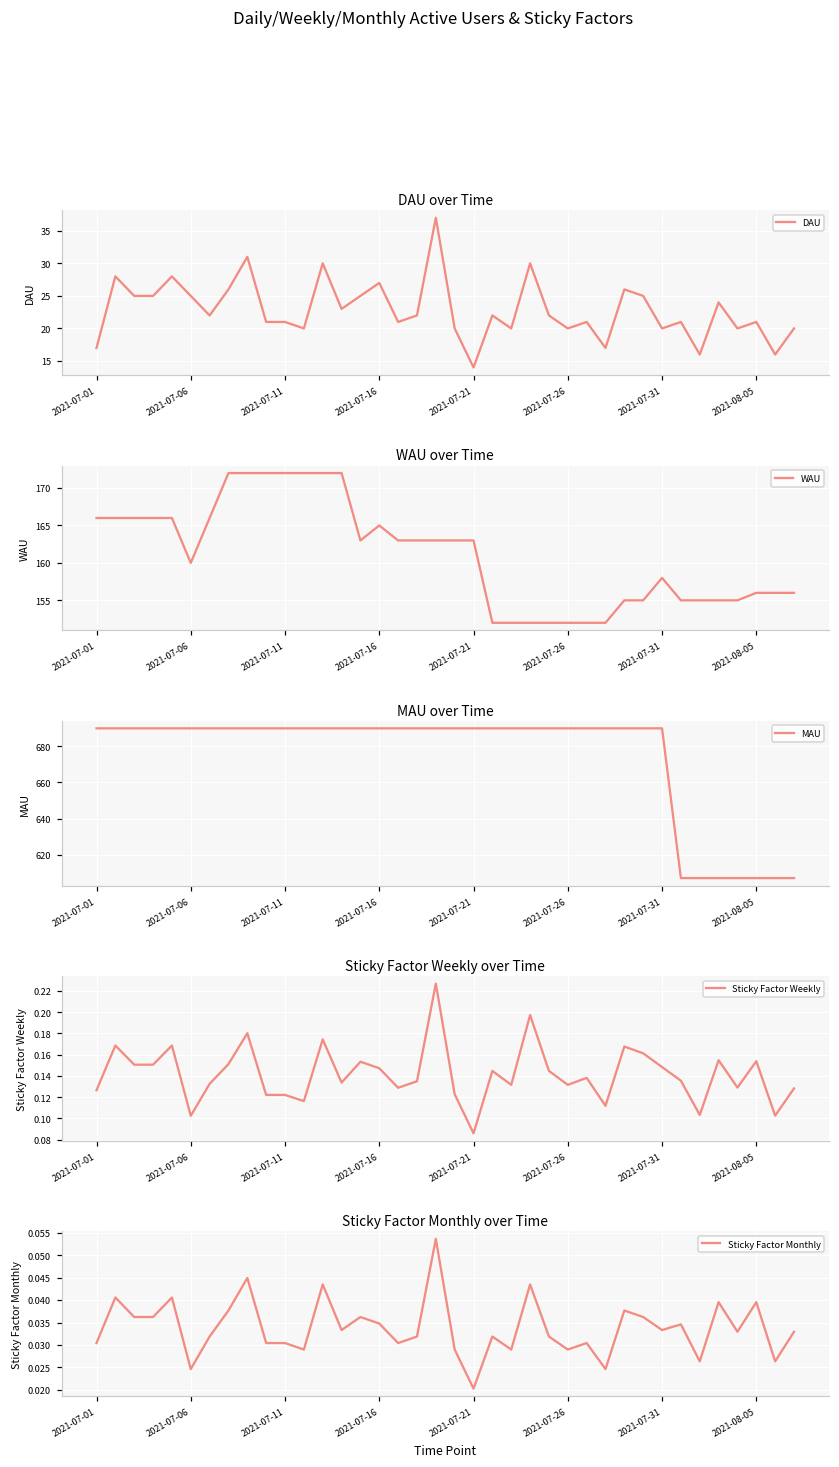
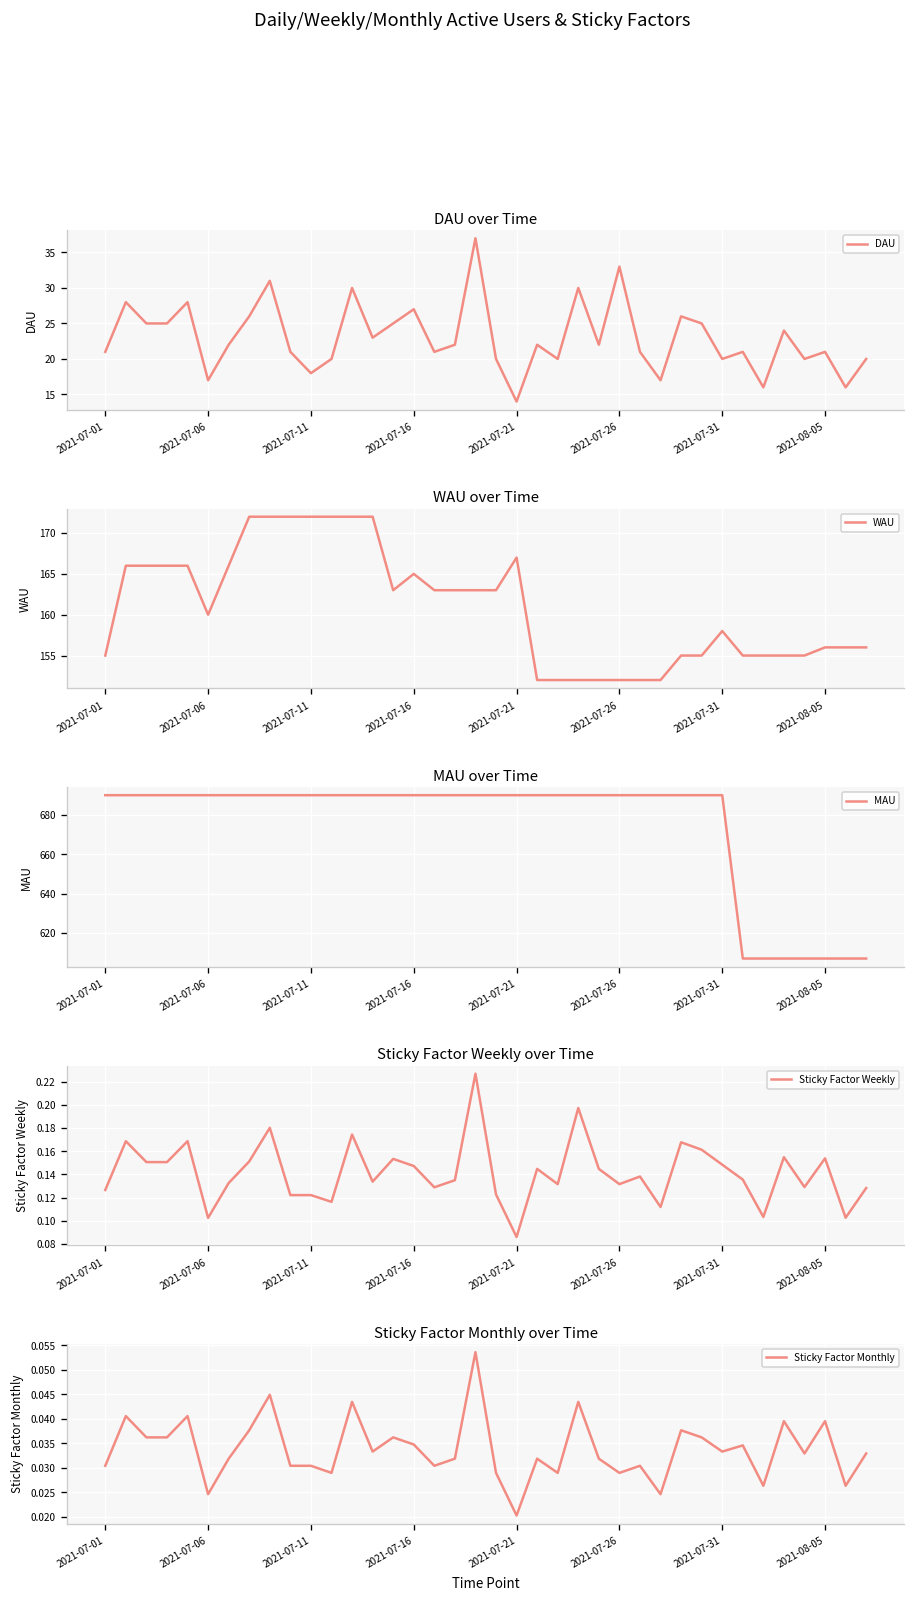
  {
    "DAU over Time": {
-     "2021-07-01": 17,
-     "2021-07-06": 25,
-     "2021-07-11": 21,
+     "2021-07-01": 21,
+     "2021-07-06": 17,
+     "2021-07-11": 18,
      "2021-07-16": 27,
      "2021-07-21": 14,
-     "2021-07-26": 20,
+     "2021-07-26": 33,
      "2021-07-31": 20,
      "2021-08-05": 21
    },
    "WAU over Time": {
-     "2021-07-01": 166,
+     "2021-07-01": 155,
      "2021-07-06": 160,
      "2021-07-11": 172,
      "2021-07-16": 165,
-     "2021-07-21": 163,
+     "2021-07-21": 167,
      "2021-07-26": 152,
      "2021-07-31": 158,
      "2021-08-05": 156
    },
    "MAU over Time": {
      "2021-07-01": 690,
      "2021-07-06": 690,
      "2021-07-11": 690,
      "2021-07-16": 690,
      "2021-07-21": 690,
      "2021-07-26": 690,
      "2021-07-31": 690,
      "2021-08-05": 607
    },
    "Sticky Factor Weekly over Time": {
      "2021-07-01": 0.13,
      "2021-07-06": 0.10,
      "2021-07-11": 0.12,
      "2021-07-16": 0.15,
      "2021-07-21": 0.09,
      "2021-07-26": 0.13,
      "2021-07-31": 0.15,
      "2021-08-05": 0.15
    },
    "Sticky Factor Monthly over Time": {
      "2021-07-01": 0.030,
      "2021-07-06": 0.025,
      "2021-07-11": 0.030,
      "2021-07-16": 0.035,
      "2021-07-21": 0.020,
      "2021-07-26": 0.029,
      "2021-07-31": 0.033,
      "2021-08-05": 0.040
    }
  }
